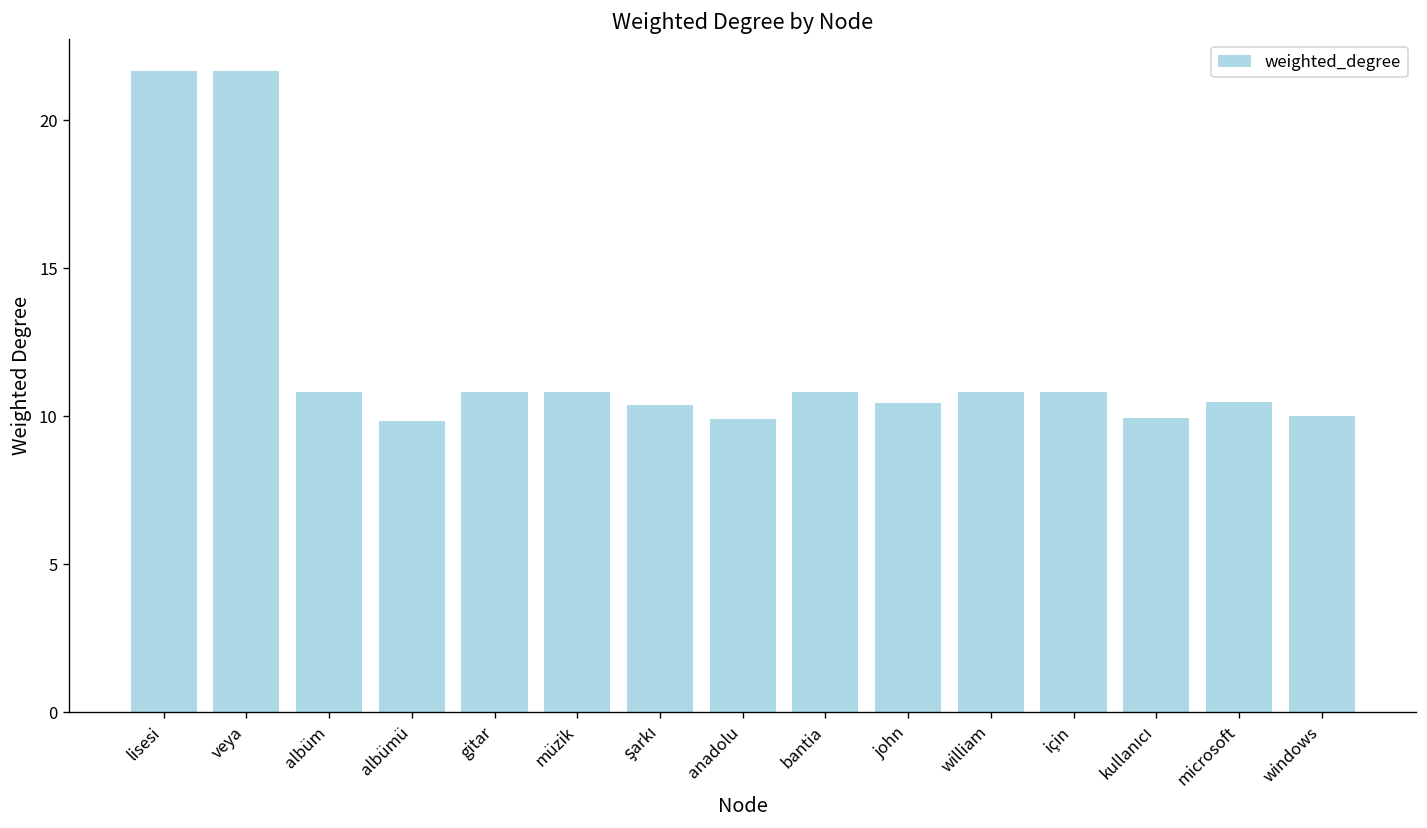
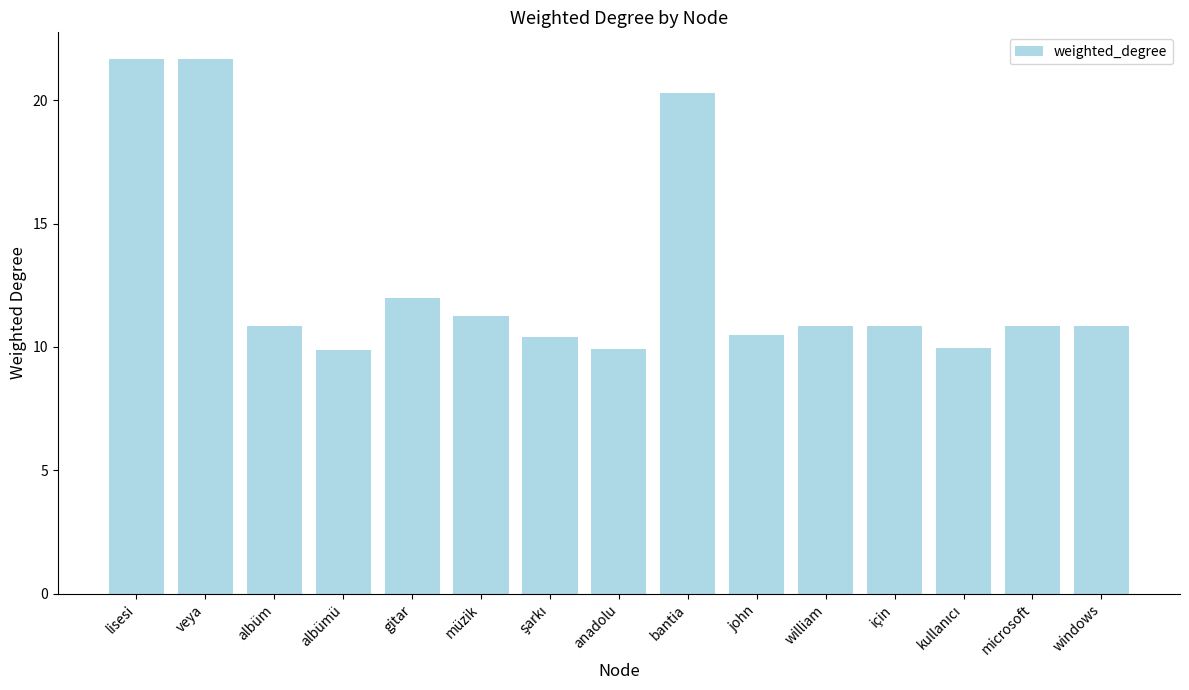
  {
    "lisesi": 21.7,
    "veya": 21.7,
    "albüm": 10.8,
    "albümü": 9.9,
-   "gitar": 10.8,
-   "müzik": 10.8,
+   "gitar": 12.0,
+   "müzik": 11.3,
    "şarkı": 10.4,
    "anadolu": 9.9,
-   "bantia": 10.8,
+   "bantia": 20.3,
    "john": 10.5,
    "william": 10.8,
    "için": 10.8,
    "kullanıcı": 9.9,
-   "microsoft": 10.5,
-   "windows": 10.0
+   "microsoft": 10.8,
+   "windows": 10.8
  }
